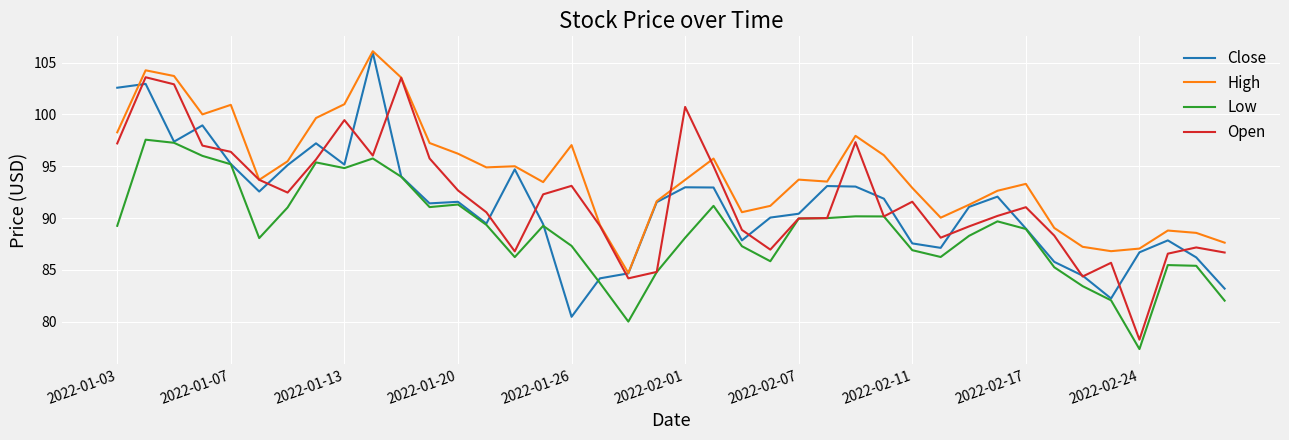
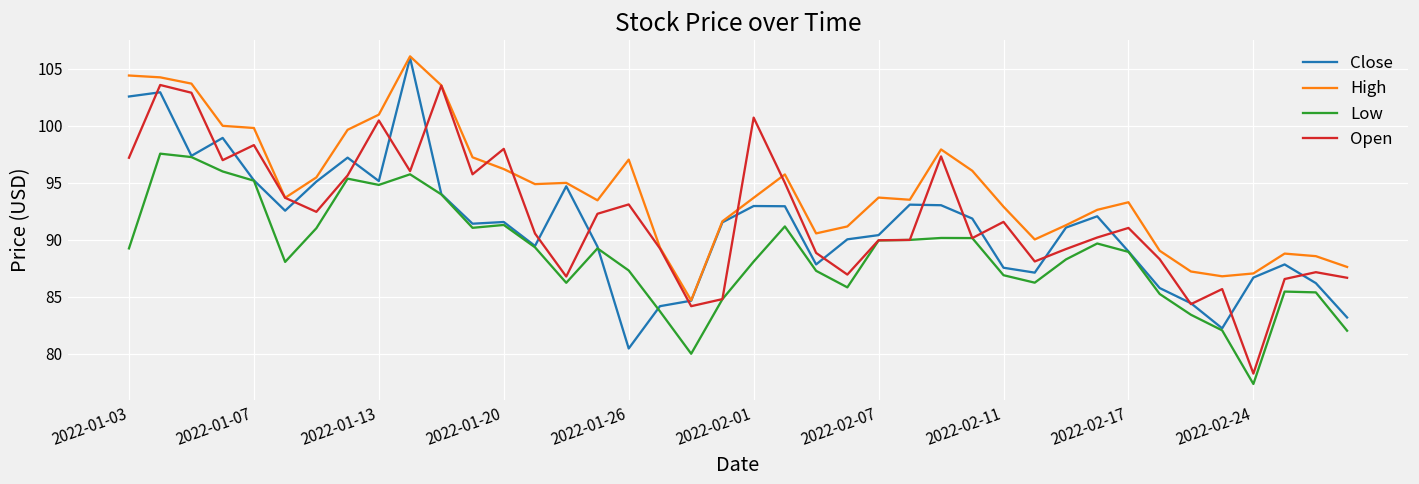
  {
    "Close": {
      "2022-01-03": 102.6,
      "2022-01-13": 95.2,
      "2022-01-20": 91.6,
      "2022-01-26": 80.5,
      "2022-02-01": 93.0,
      "2022-02-07": 90.4,
      "2022-02-11": 87.6,
      "2022-02-24": 86.7
    },
    "High": {
-     "2022-01-03": 98.3,
-     "2022-01-07": 100.9,
+     "2022-01-03": 104.4,
+     "2022-01-07": 99.8,
      "2022-01-13": 101.0,
      "2022-01-20": 96.2,
      "2022-01-26": 97.0,
      "2022-02-01": 93.7,
      "2022-02-07": 93.7,
      "2022-02-11": 92.9,
      "2022-02-17": 93.3,
      "2022-02-24": 87.1
    },
    "Low": {
      "2022-01-03": 89.3,
      "2022-01-13": 94.8,
      "2022-01-20": 91.3,
      "2022-01-26": 87.3,
      "2022-02-01": 88.1,
      "2022-02-11": 86.9,
      "2022-02-24": 77.4
    },
    "Open": {
      "2022-01-03": 97.2,
-     "2022-01-07": 96.4,
-     "2022-01-13": 99.5,
-     "2022-01-20": 92.7,
+     "2022-01-07": 98.3,
+     "2022-01-13": 100.5,
+     "2022-01-20": 98.0,
      "2022-01-26": 93.1,
      "2022-02-01": 100.7,
      "2022-02-11": 91.6,
      "2022-02-17": 91.1,
      "2022-02-24": 78.3
    }
  }
